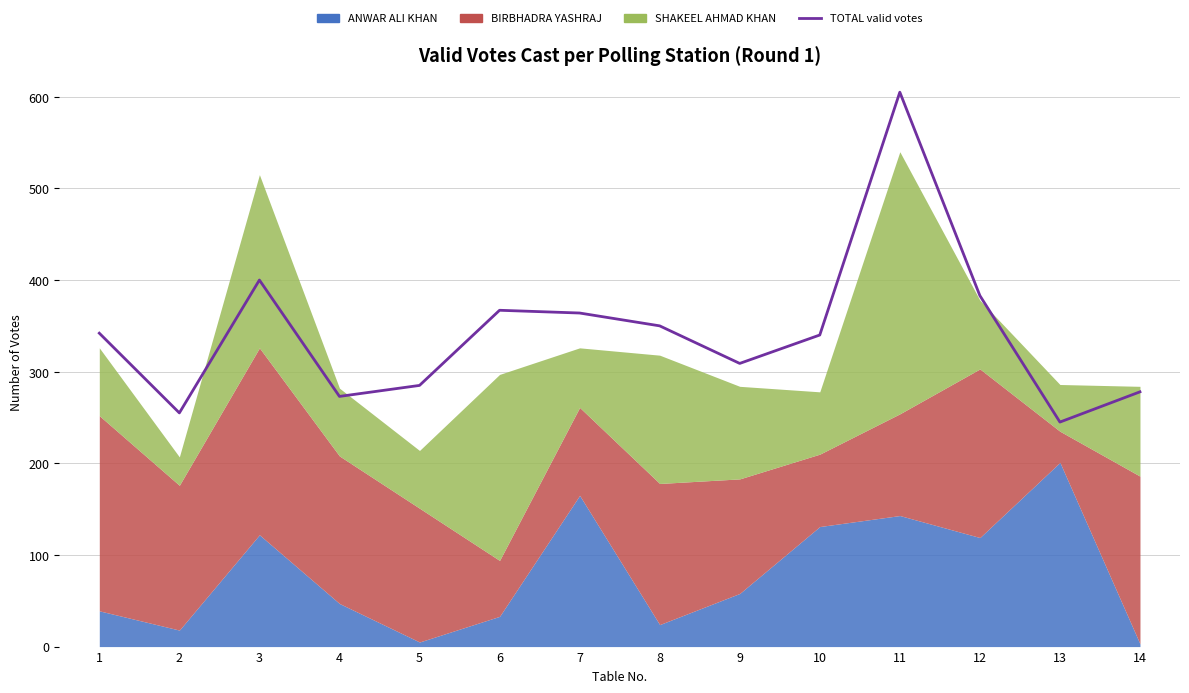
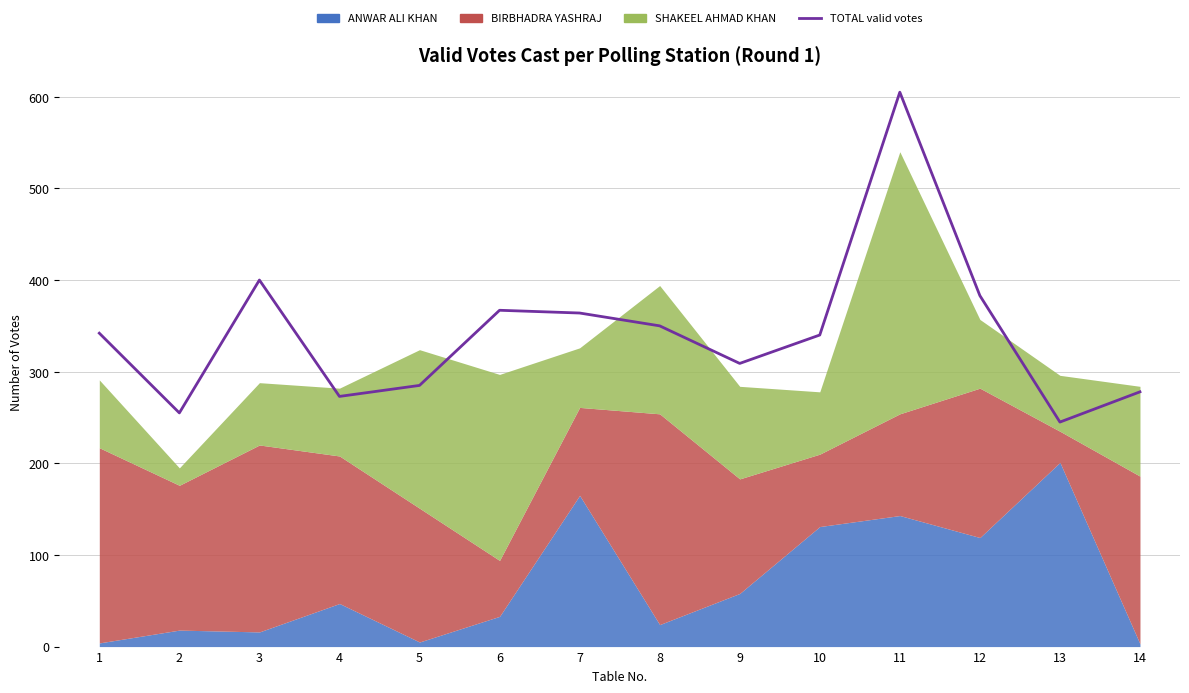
  {
    "ANWAR ALI KHAN": {
-     "1": 40,
+     "1": 0,
      "2": 20,
-     "3": 120,
+     "3": 20,
      "4": 50,
      "5": 10,
      "6": 30,
      "7": 170,
      "8": 20,
      "9": 60,
      "10": 130,
      "11": 140,
      "12": 120,
      "13": 200,
      "14": 0
    },
    "TOTAL valid votes": {
      "1": 340,
      "2": 260,
      "3": 400,
      "4": 270,
      "5": 290,
      "6": 370,
      "7": 360,
      "8": 350,
      "9": 310,
      "10": 340,
      "11": 610,
      "12": 380,
      "13": 250,
      "14": 280
    },
    "BIRBHADRA YASHRAJ": {
      "1": 210,
      "2": 160,
      "3": 200,
      "4": 160,
      "5": 150,
      "6": 60,
      "7": 100,
-     "8": 150,
+     "8": 230,
      "9": 130,
      "10": 80,
      "11": 110,
-     "12": 180,
+     "12": 160,
      "13": 30,
      "14": 180
    },
    "SHAKEEL AHMAD KHAN": {
      "1": 70,
-     "2": 30,
-     "3": 190,
+     "2": 20,
+     "3": 70,
      "4": 70,
-     "5": 60,
+     "5": 170,
      "6": 200,
      "7": 70,
      "8": 140,
      "9": 100,
      "10": 70,
      "11": 290,
      "12": 80,
-     "13": 50,
+     "13": 60,
      "14": 100
    }
  }
